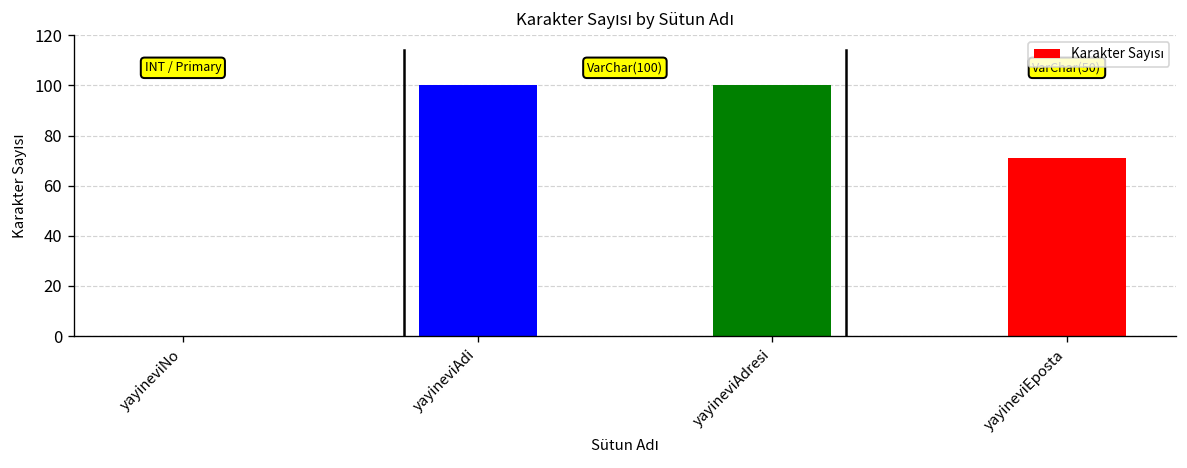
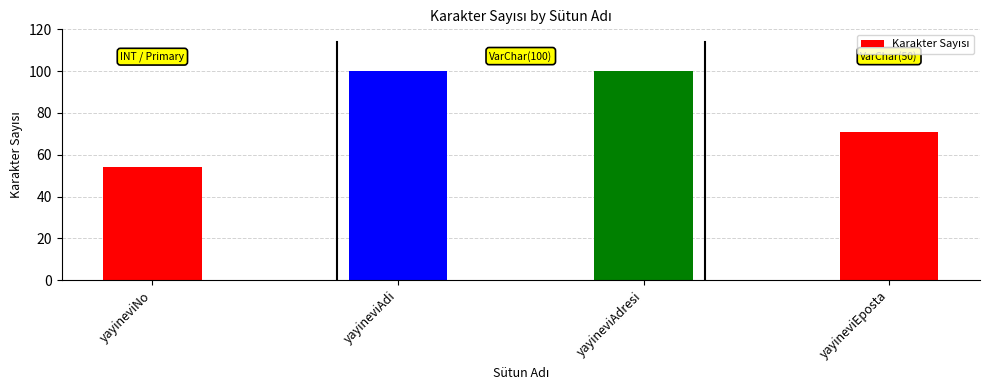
  {
-   "yayineviNo": 0,
+   "yayineviNo": 54,
    "yayineviAdi": 100,
    "yayineviAdresi": 100,
    "yayineviEposta": 71
  }
